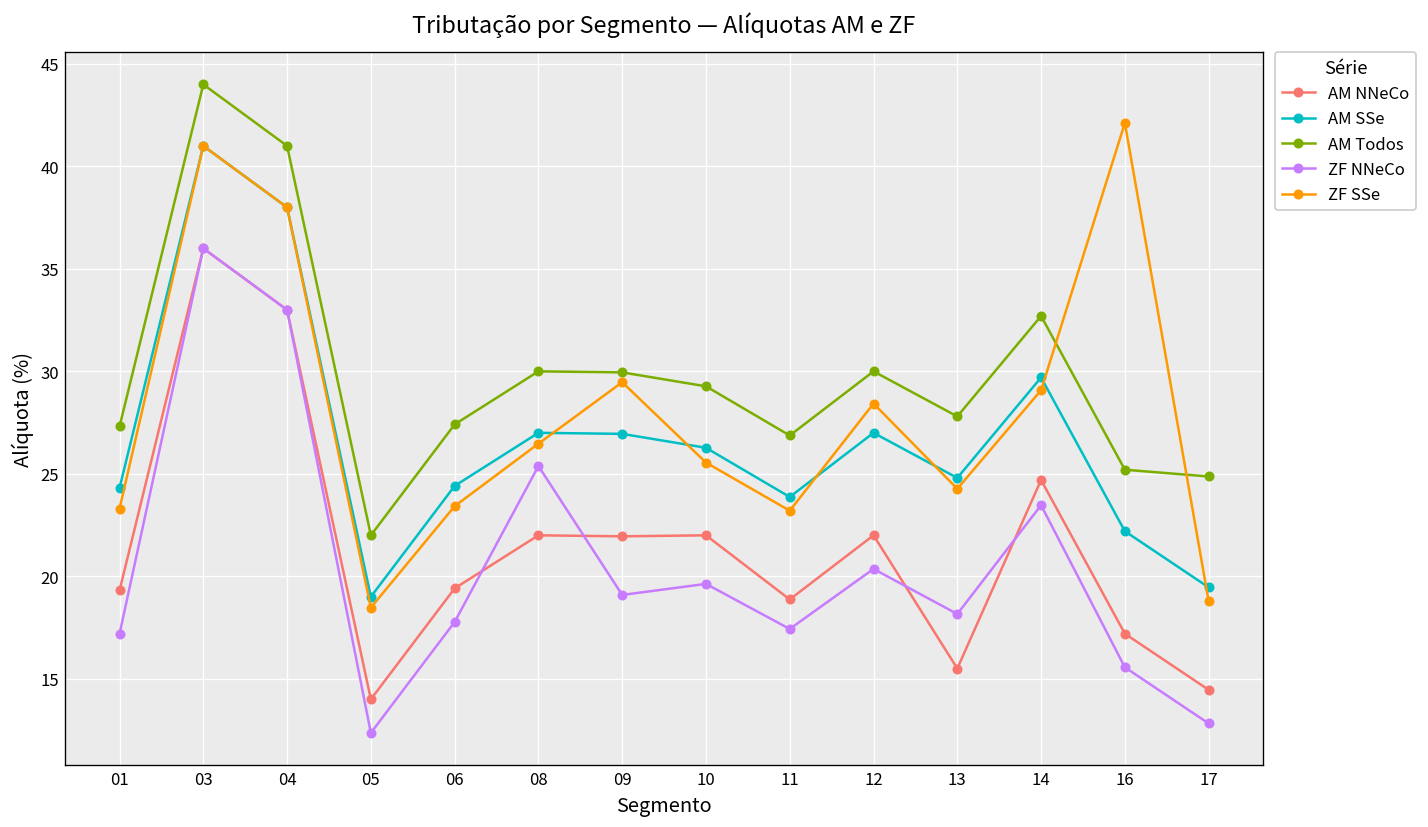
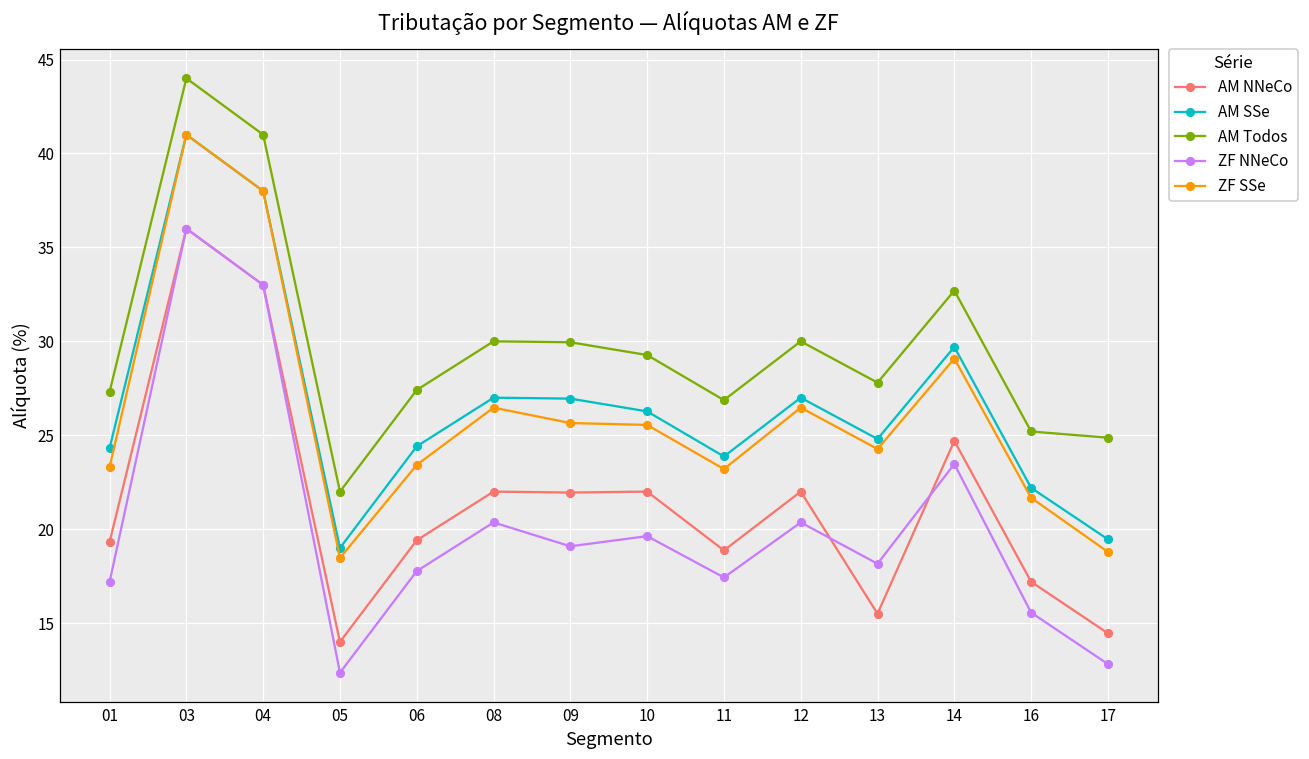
  {
    "AM NNeCo": {
      "01": 19.3,
      "05": 14.0,
      "06": 19.4,
      "08": 22.0,
      "09": 22.0,
      "10": 22.0,
      "11": 18.9,
      "12": 22.0,
      "13": 15.5,
      "14": 24.7,
      "16": 17.2,
      "17": 14.5
    },
    "AM SSe": {
      "01": 24.3,
      "05": 19.0,
      "06": 24.4,
      "08": 27.0,
      "09": 27.0,
      "10": 26.3,
      "11": 23.9,
      "12": 27.0,
      "13": 24.8,
      "14": 29.7,
      "16": 22.2,
      "17": 19.5
    },
    "AM Todos": {
      "01": 27.3,
      "03": 44.0,
      "04": 41.0,
      "05": 22.0,
      "06": 27.4,
      "08": 30.0,
      "09": 30.0,
      "10": 29.3,
      "11": 26.9,
      "12": 30.0,
      "13": 27.8,
      "14": 32.7,
      "16": 25.2,
      "17": 24.9
    },
    "ZF NNeCo": {
      "01": 17.2,
      "05": 12.4,
      "06": 17.8,
-     "08": 25.4,
+     "08": 20.4,
      "09": 19.1,
      "10": 19.6,
      "11": 17.4,
      "12": 20.4,
      "13": 18.2,
      "14": 23.5,
      "16": 15.6,
      "17": 12.8
    },
    "ZF SSe": {
      "01": 23.3,
      "05": 18.5,
      "06": 23.4,
      "08": 26.5,
-     "09": 29.5,
+     "09": 25.7,
      "10": 25.6,
      "11": 23.2,
-     "12": 28.4,
+     "12": 26.5,
      "13": 24.3,
      "14": 29.1,
-     "16": 42.1,
+     "16": 21.7,
      "17": 18.8
    }
  }
